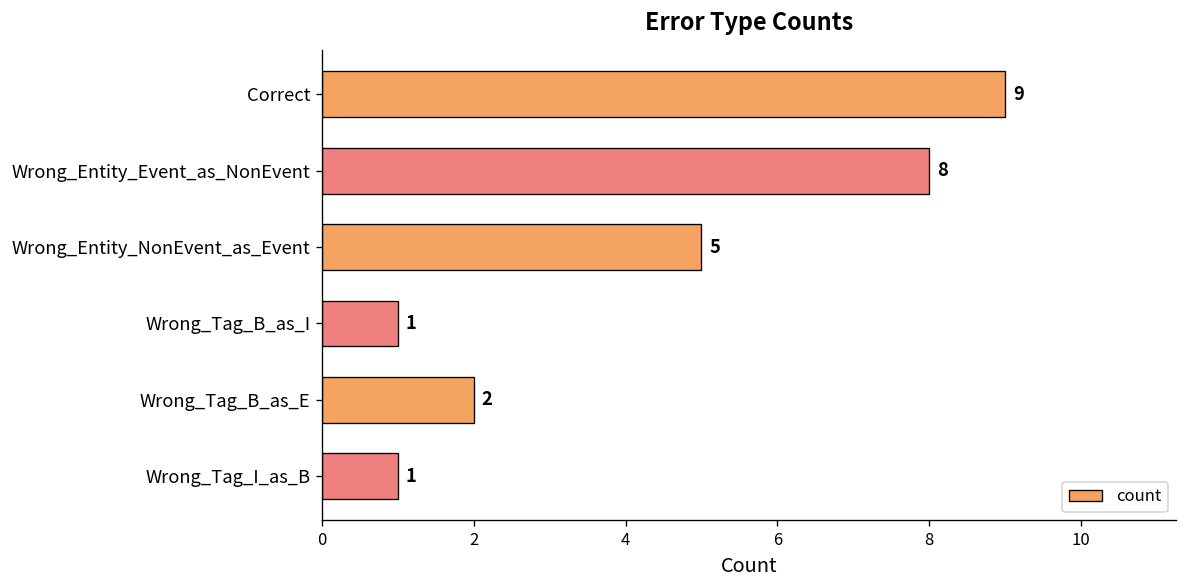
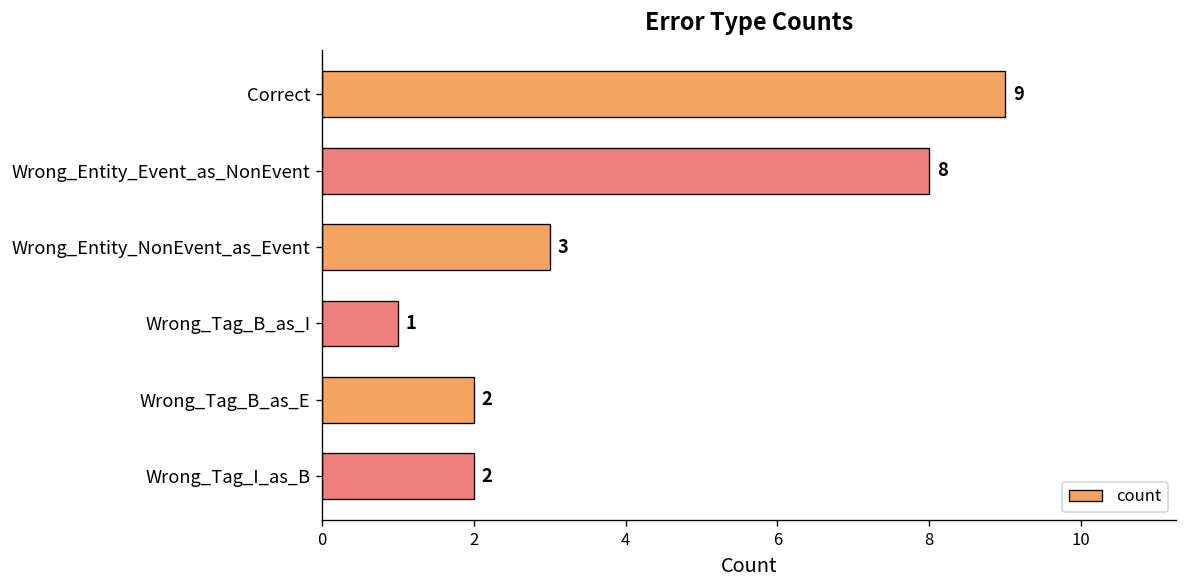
  {
    "Correct": 9,
    "Wrong_Entity_Event_as_NonEvent": 8,
-   "Wrong_Entity_NonEvent_as_Event": 5,
+   "Wrong_Entity_NonEvent_as_Event": 3,
    "Wrong_Tag_B_as_I": 1,
    "Wrong_Tag_B_as_E": 2,
-   "Wrong_Tag_I_as_B": 1
+   "Wrong_Tag_I_as_B": 2
  }
